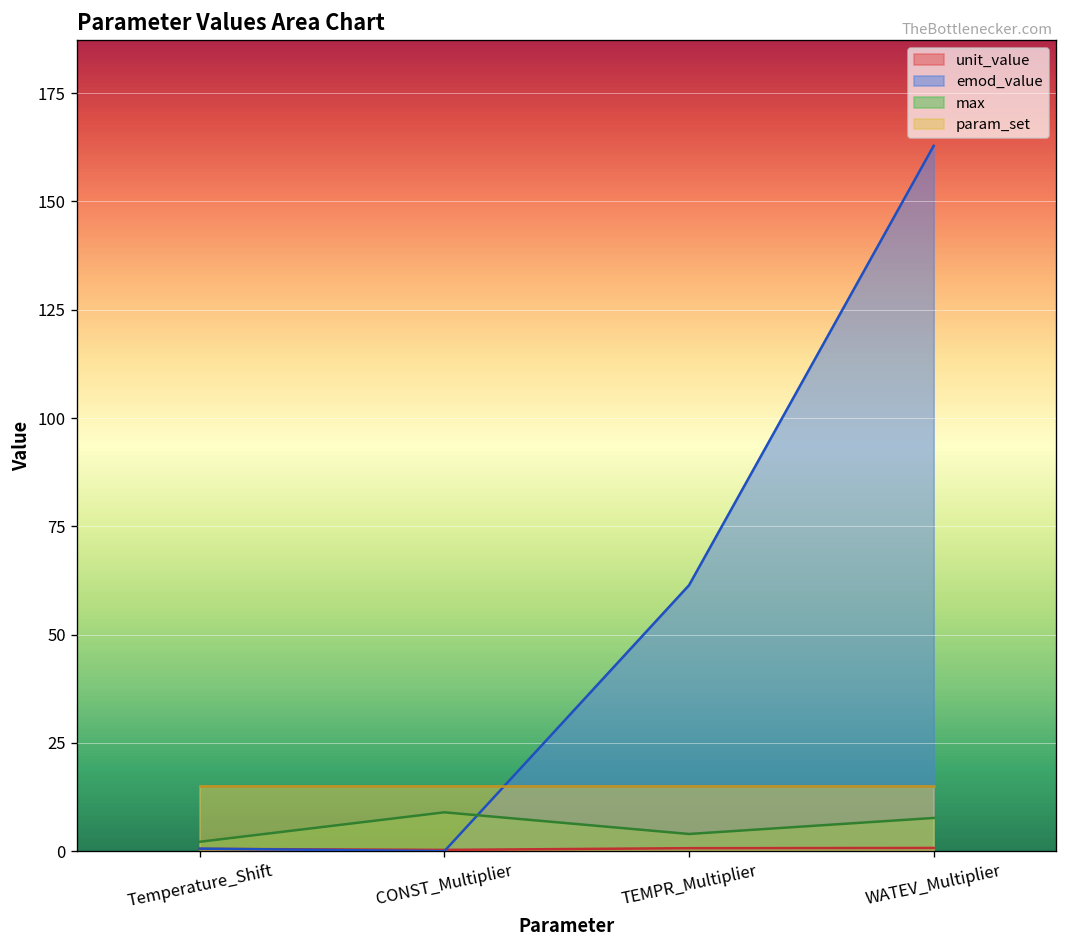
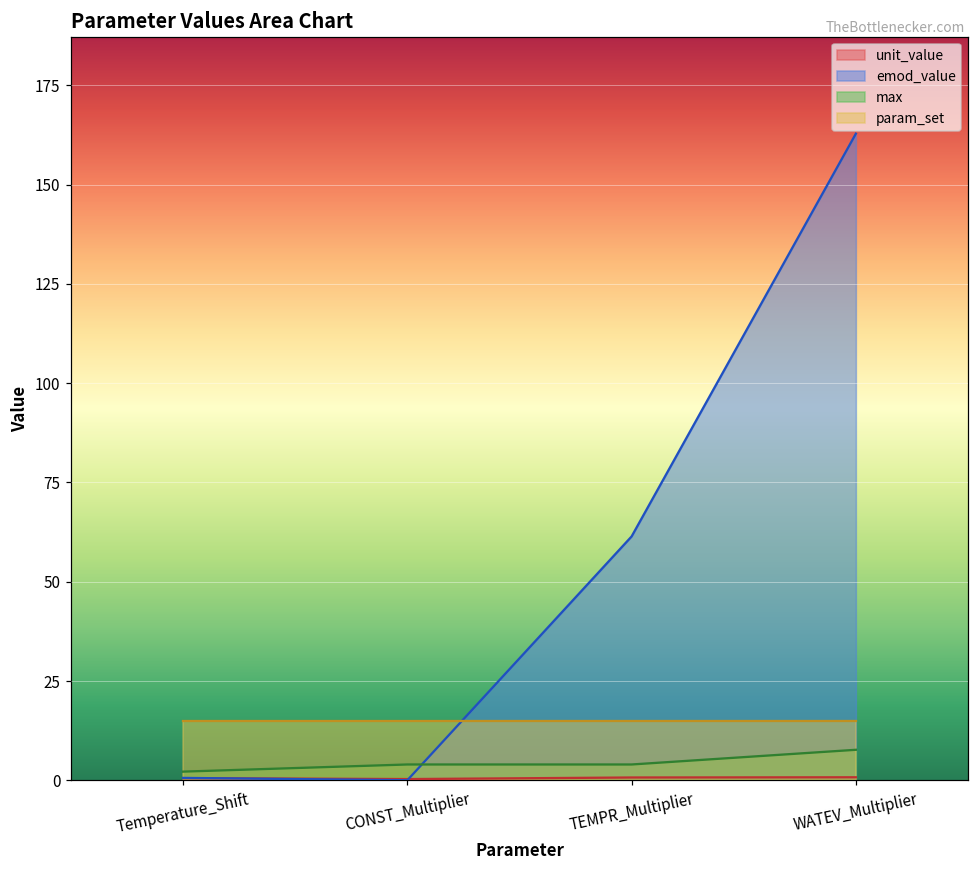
  {
    "unit_value": {
      "TEMPR_Multiplier": 1,
      "WATEV_Multiplier": 1
    },
    "emod_value": {
      "TEMPR_Multiplier": 61,
      "WATEV_Multiplier": 163
    },
    "max": {
      "Temperature_Shift": 2,
-     "CONST_Multiplier": 9,
+     "CONST_Multiplier": 4,
      "TEMPR_Multiplier": 4,
      "WATEV_Multiplier": 8
    },
    "param_set": {
      "Temperature_Shift": 15,
      "CONST_Multiplier": 15,
      "TEMPR_Multiplier": 15,
      "WATEV_Multiplier": 15
    }
  }
